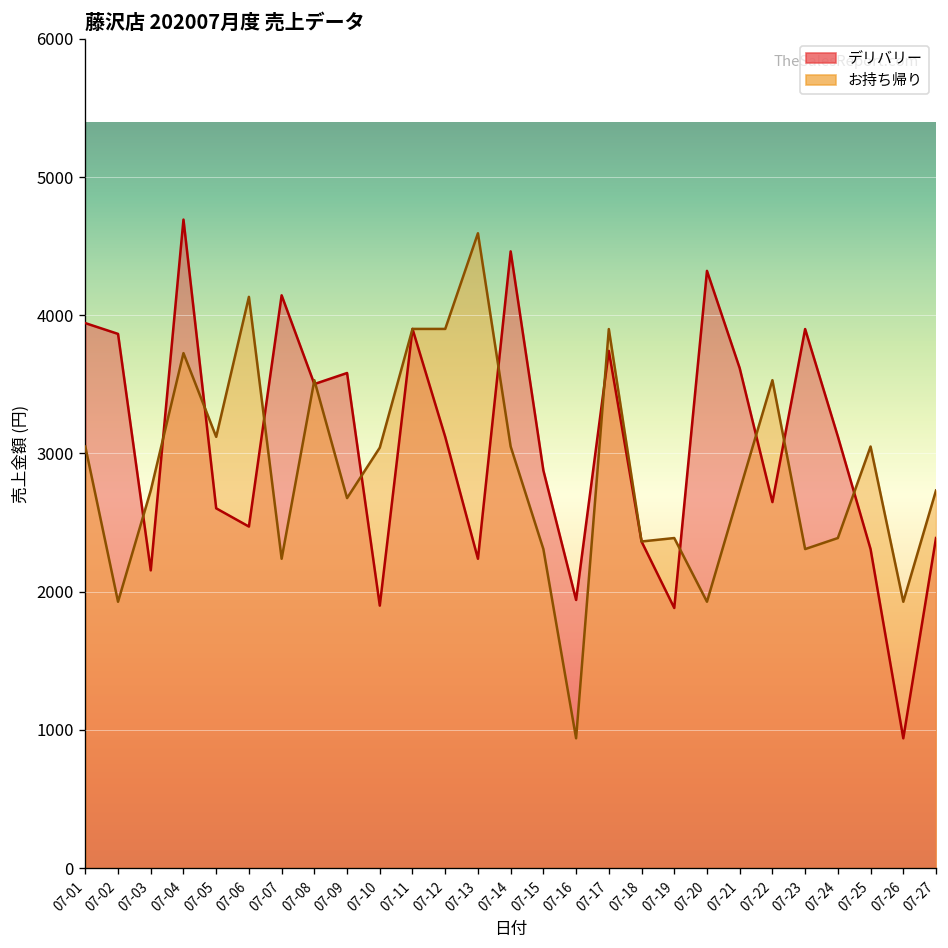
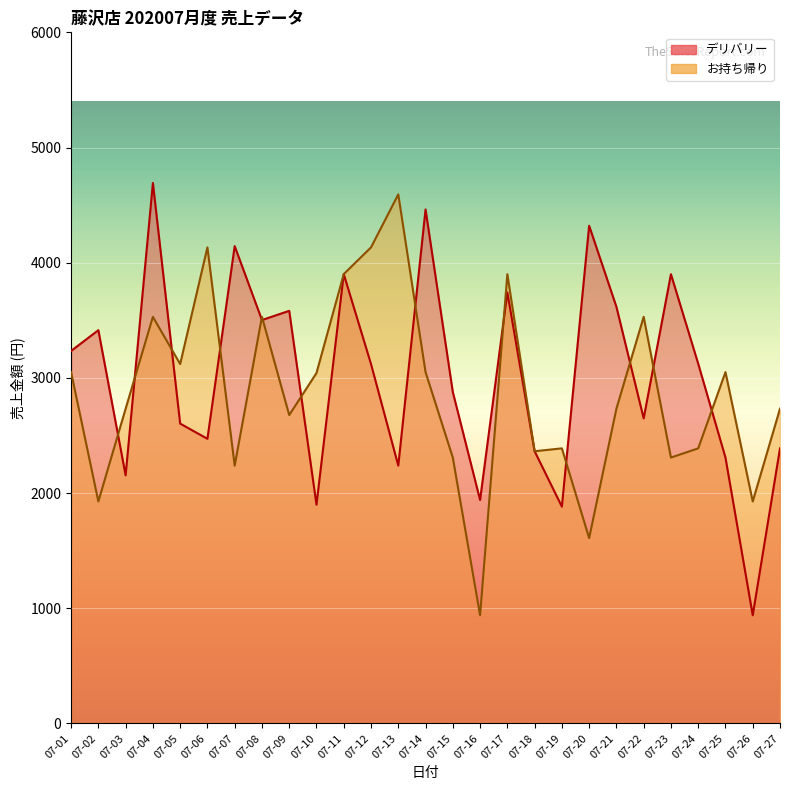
  {
    "デリバリー": {
-     "07-01": 3940,
-     "07-02": 3870,
+     "07-01": 3230,
+     "07-02": 3410,
      "07-03": 2150,
      "07-04": 4690,
      "07-05": 2600,
      "07-06": 2470,
      "07-07": 4140,
      "07-08": 3500,
      "07-09": 3580,
      "07-10": 1900,
      "07-12": 3120,
      "07-13": 2240,
      "07-14": 4460,
      "07-15": 2880,
      "07-16": 1940,
      "07-17": 3740,
      "07-19": 1880,
      "07-20": 4320,
      "07-21": 3620,
      "07-22": 2650,
      "07-23": 3900,
      "07-24": 3120,
      "07-25": 2310,
      "07-26": 940,
      "07-27": 2390
    },
    "お持ち帰り": {
      "07-01": 3050,
      "07-02": 1930,
      "07-03": 2730,
-     "07-04": 3730,
+     "07-04": 3530,
      "07-05": 3120,
      "07-06": 4130,
      "07-07": 2240,
      "07-08": 3530,
      "07-09": 2680,
      "07-10": 3040,
-     "07-12": 3900,
+     "07-12": 4130,
      "07-13": 4590,
      "07-14": 3050,
      "07-15": 2310,
      "07-16": 940,
      "07-17": 3900,
      "07-19": 2390,
-     "07-20": 1930,
+     "07-20": 1610,
      "07-21": 2730,
      "07-22": 3530,
      "07-23": 2310,
      "07-24": 2390,
      "07-25": 3050,
      "07-26": 1930,
      "07-27": 2730
    }
  }
